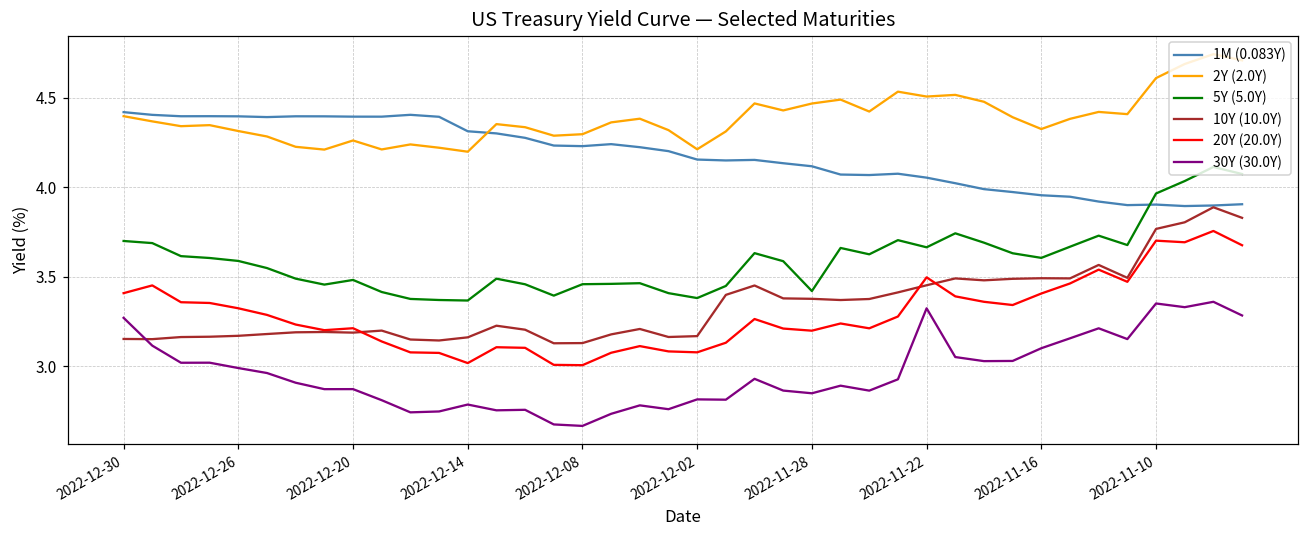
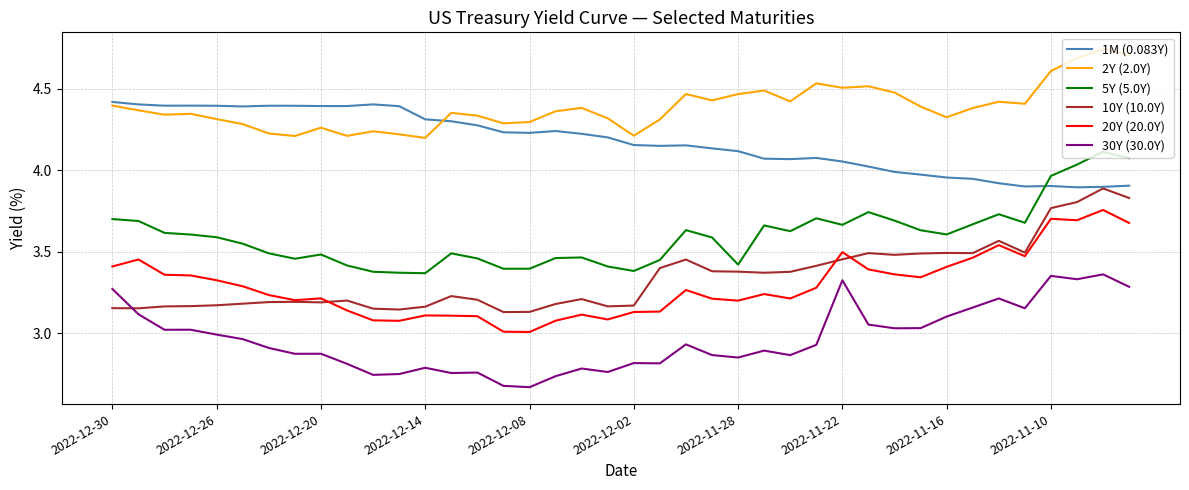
  {
    "1M (0.083Y)": {
      "2022-12-30": 4.42,
      "2022-12-26": 4.40,
      "2022-12-20": 4.39,
      "2022-12-14": 4.31,
      "2022-12-08": 4.23,
      "2022-12-02": 4.15,
      "2022-11-28": 4.12,
      "2022-11-22": 4.05,
      "2022-11-16": 3.96,
      "2022-11-10": 3.90
    },
    "2Y (2.0Y)": {
      "2022-12-30": 4.40,
      "2022-12-26": 4.31,
      "2022-12-20": 4.26,
      "2022-12-14": 4.20,
      "2022-12-08": 4.30,
      "2022-12-02": 4.21,
      "2022-11-28": 4.47,
      "2022-11-22": 4.51,
      "2022-11-16": 4.32,
      "2022-11-10": 4.61
    },
    "5Y (5.0Y)": {
      "2022-12-30": 3.70,
      "2022-12-26": 3.59,
      "2022-12-20": 3.48,
      "2022-12-14": 3.37,
-     "2022-12-08": 3.46,
+     "2022-12-08": 3.39,
      "2022-12-02": 3.38,
      "2022-11-28": 3.42,
      "2022-11-22": 3.66,
      "2022-11-16": 3.61,
      "2022-11-10": 3.97
    },
    "10Y (10.0Y)": {
      "2022-12-30": 3.15,
      "2022-12-26": 3.17,
      "2022-12-20": 3.19,
      "2022-12-14": 3.16,
      "2022-12-08": 3.13,
      "2022-12-02": 3.17,
      "2022-11-28": 3.38,
      "2022-11-22": 3.45,
      "2022-11-16": 3.49,
      "2022-11-10": 3.77
    },
    "20Y (20.0Y)": {
      "2022-12-30": 3.41,
      "2022-12-26": 3.32,
      "2022-12-20": 3.21,
-     "2022-12-14": 3.02,
+     "2022-12-14": 3.11,
      "2022-12-08": 3.01,
-     "2022-12-02": 3.08,
+     "2022-12-02": 3.13,
      "2022-11-28": 3.20,
      "2022-11-22": 3.50,
      "2022-11-16": 3.41,
      "2022-11-10": 3.70
    },
    "30Y (30.0Y)": {
      "2022-12-30": 3.27,
      "2022-12-26": 2.99,
      "2022-12-20": 2.87,
      "2022-12-14": 2.79,
      "2022-12-08": 2.67,
      "2022-12-02": 2.82,
      "2022-11-28": 2.85,
      "2022-11-22": 3.32,
      "2022-11-16": 3.10,
      "2022-11-10": 3.35
    }
  }
